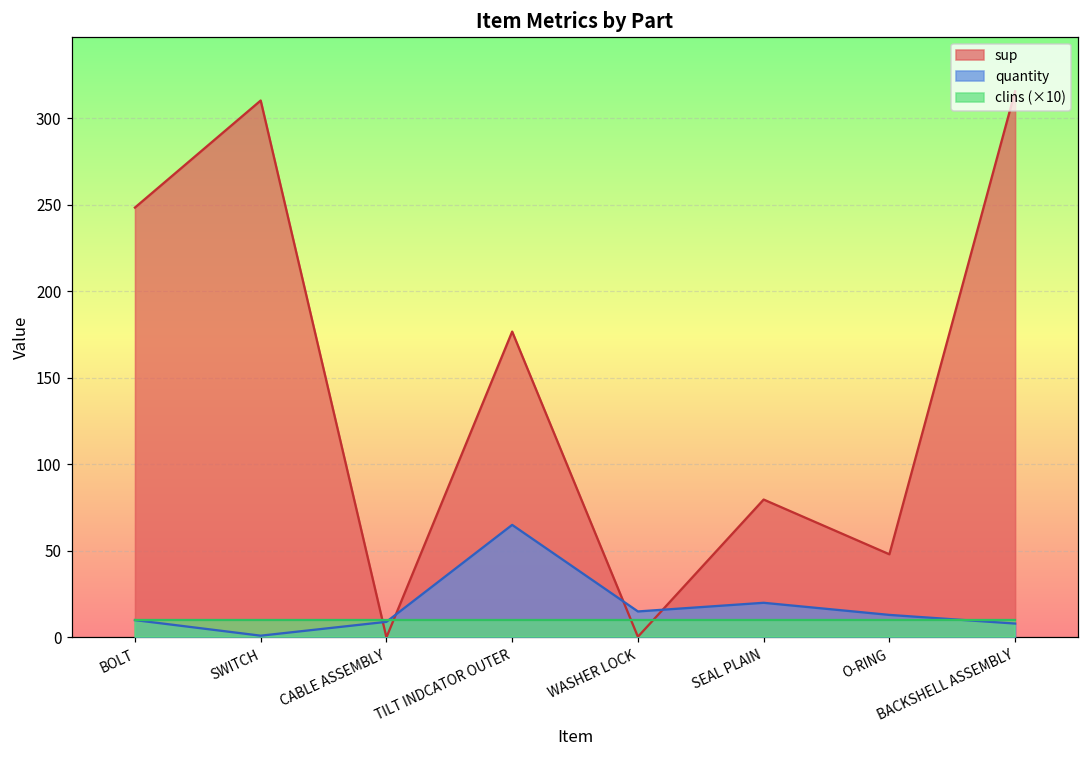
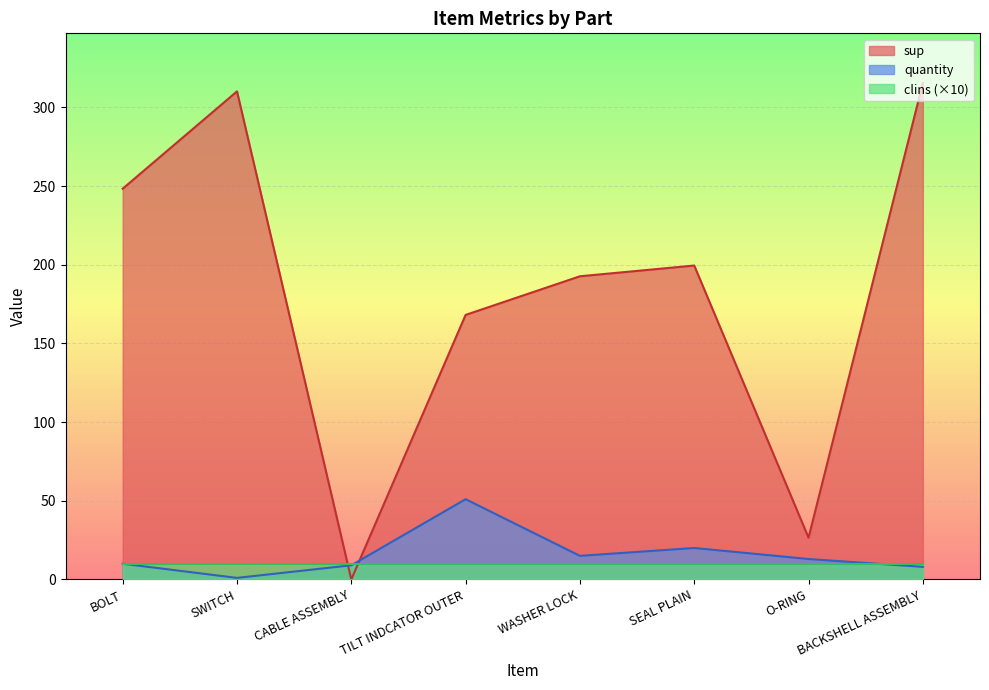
  {
    "sup": {
      "BOLT": 248,
      "SWITCH": 310,
      "CABLE ASSEMBLY": 0,
-     "TILT INDCATOR OUTER": 177,
-     "WASHER LOCK": 0,
-     "SEAL PLAIN": 80,
-     "O-RING": 48
+     "TILT INDCATOR OUTER": 168,
+     "WASHER LOCK": 193,
+     "SEAL PLAIN": 199,
+     "O-RING": 27
    },
    "quantity": {
      "SWITCH": 1,
-     "TILT INDCATOR OUTER": 65,
+     "TILT INDCATOR OUTER": 51,
      "WASHER LOCK": 15,
      "SEAL PLAIN": 20,
      "O-RING": 13,
      "BACKSHELL ASSEMBLY": 8
    },
    "clins (×10)": {
      "SWITCH": 10,
      "TILT INDCATOR OUTER": 10,
      "WASHER LOCK": 10,
      "SEAL PLAIN": 10,
      "O-RING": 10,
      "BACKSHELL ASSEMBLY": 10
    }
  }
